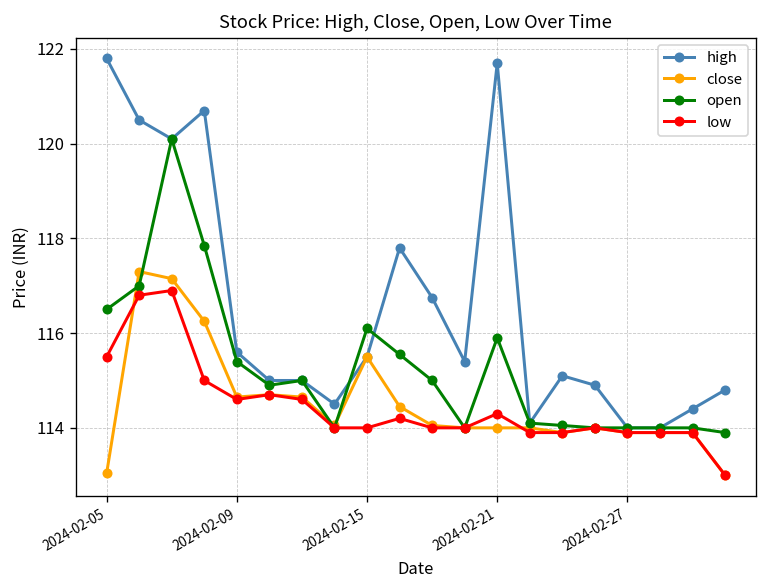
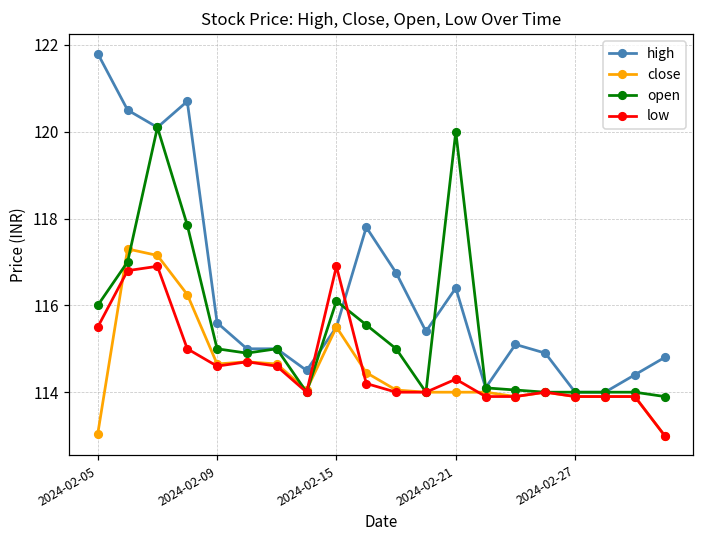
  {
    "high": {
      "2024-02-05": 121.8,
      "2024-02-09": 115.6,
-     "2024-02-21": 121.7
+     "2024-02-21": 116.4
    },
    "close": {
      "2024-02-05": 113.0,
      "2024-02-21": 114.0
    },
    "open": {
-     "2024-02-05": 116.5,
-     "2024-02-09": 115.4,
+     "2024-02-05": 116.0,
+     "2024-02-09": 115.0,
      "2024-02-15": 116.1,
-     "2024-02-21": 115.9
+     "2024-02-21": 120.0
    },
    "low": {
      "2024-02-05": 115.5,
-     "2024-02-15": 114.0,
+     "2024-02-15": 116.9,
      "2024-02-21": 114.3
    }
  }
